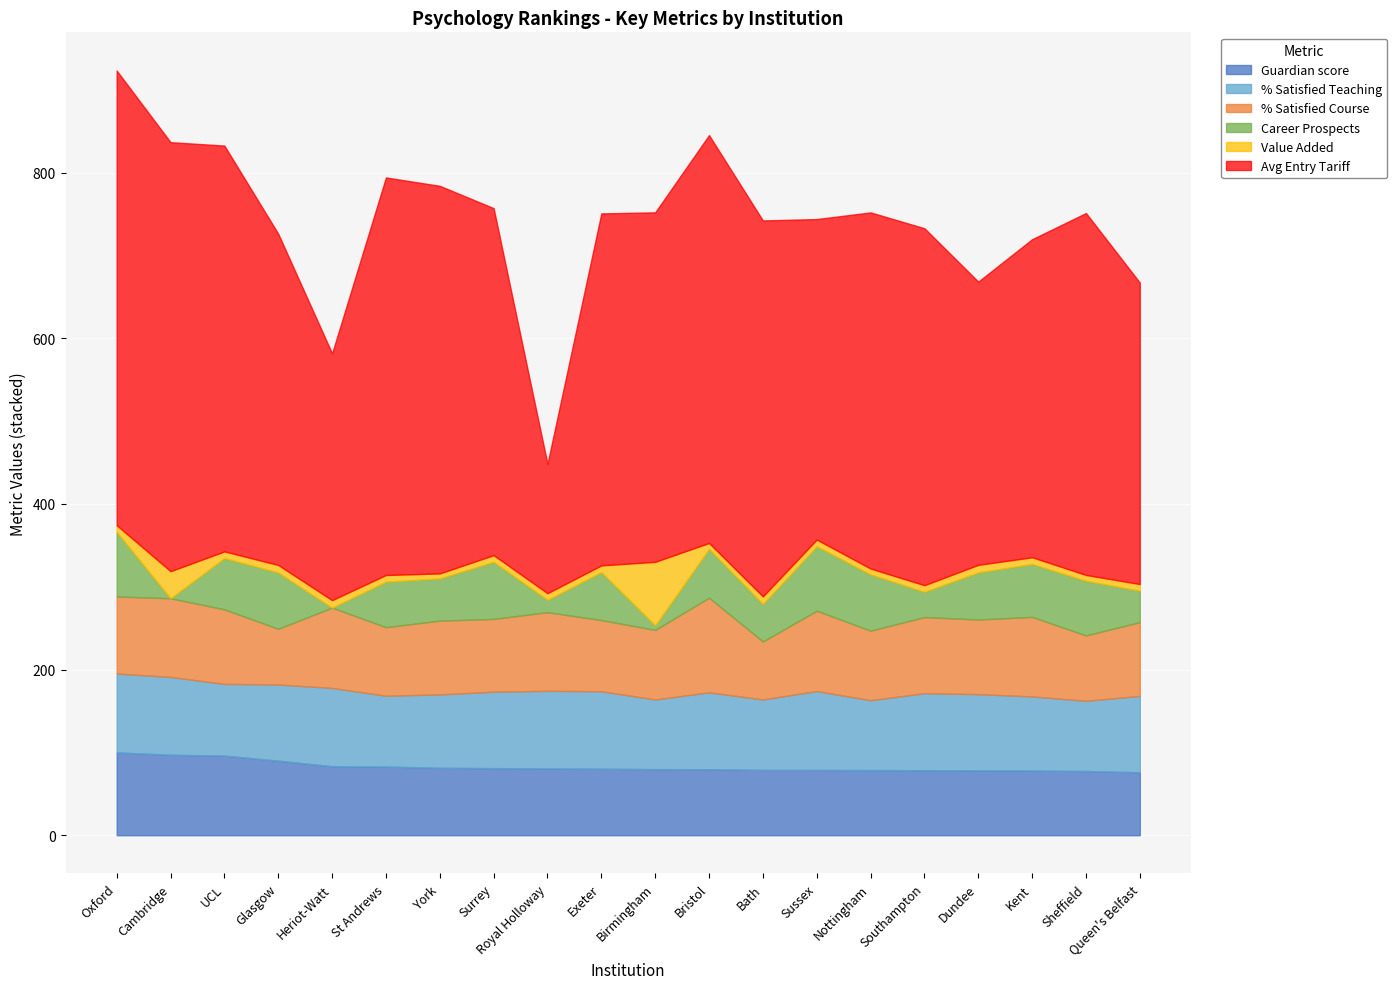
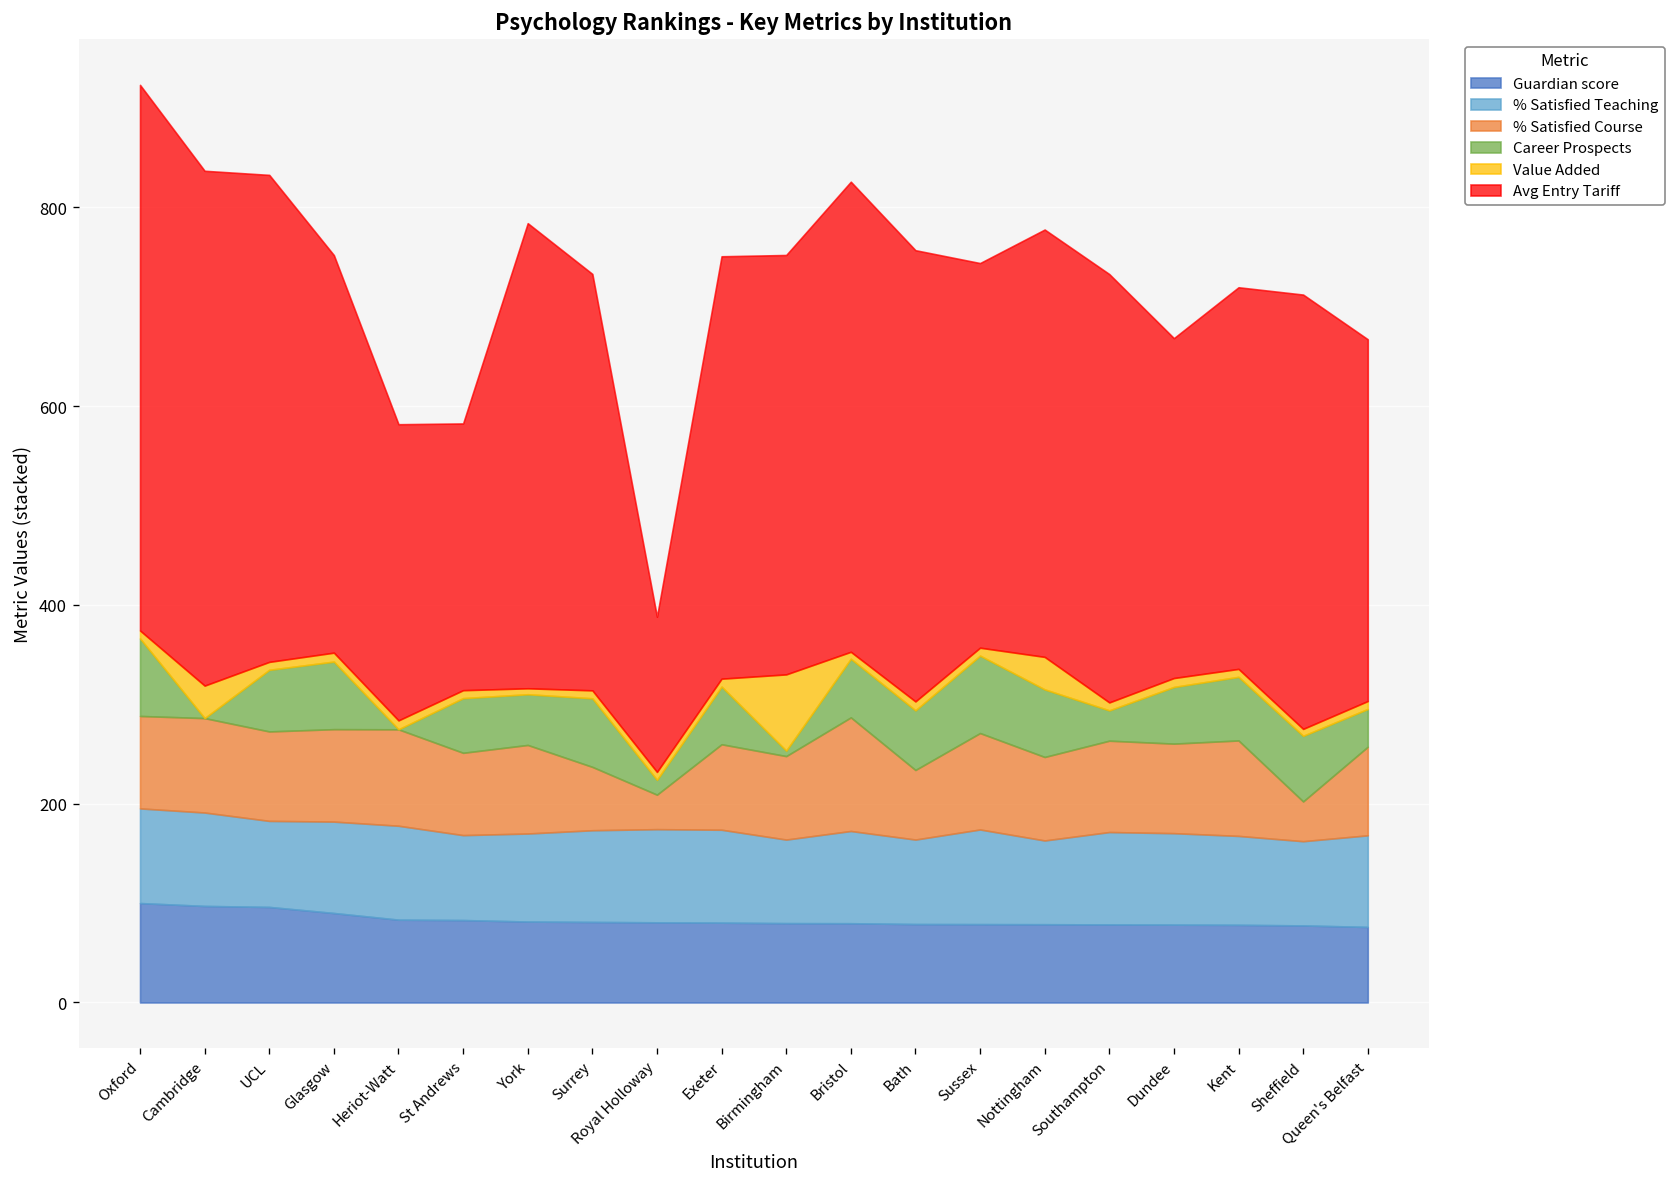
  {
    "% Satisfied Course": {
      "Oxford": 90,
      "UCL": 90,
-     "Glasgow": 70,
+     "Glasgow": 90,
      "St Andrews": 80,
      "York": 90,
-     "Surrey": 90,
-     "Royal Holloway": 90,
+     "Surrey": 60,
+     "Royal Holloway": 30,
      "Exeter": 90,
      "Birmingham": 80,
      "Bristol": 110,
      "Bath": 70,
      "Sussex": 100,
      "Nottingham": 80,
      "Southampton": 90,
      "Dundee": 90,
      "Kent": 100,
-     "Sheffield": 80,
+     "Sheffield": 40,
      "Queen's Belfast": 90
    },
    "Career Prospects": {
      "Oxford": 80,
      "UCL": 60,
      "Glasgow": 70,
      "St Andrews": 60,
      "York": 50,
      "Surrey": 70,
      "Royal Holloway": 10,
      "Exeter": 60,
      "Birmingham": 10,
      "Bristol": 60,
-     "Bath": 50,
+     "Bath": 60,
      "Sussex": 80,
      "Nottingham": 70,
      "Southampton": 30,
      "Dundee": 60,
      "Kent": 60,
      "Sheffield": 70,
      "Queen's Belfast": 40
    },
    "Value Added": {
      "Oxford": 10,
      "Cambridge": 30,
      "UCL": 10,
      "Glasgow": 10,
      "Heriot-Watt": 10,
      "St Andrews": 10,
      "York": 10,
      "Surrey": 10,
      "Royal Holloway": 10,
      "Exeter": 10,
      "Birmingham": 80,
      "Bristol": 10,
      "Bath": 10,
      "Sussex": 10,
-     "Nottingham": 10,
+     "Nottingham": 30,
      "Southampton": 10,
      "Dundee": 10,
      "Kent": 10,
      "Sheffield": 10,
      "Queen's Belfast": 10
    },
    "Avg Entry Tariff": {
      "Oxford": 550,
      "Cambridge": 520,
      "UCL": 490,
      "Glasgow": 400,
      "Heriot-Watt": 300,
-     "St Andrews": 480,
+     "St Andrews": 270,
      "York": 470,
      "Surrey": 420,
      "Royal Holloway": 160,
      "Exeter": 430,
      "Birmingham": 420,
-     "Bristol": 490,
+     "Bristol": 470,
      "Bath": 450,
      "Sussex": 390,
      "Nottingham": 430,
      "Southampton": 430,
      "Dundee": 340,
      "Kent": 380,
      "Sheffield": 440,
      "Queen's Belfast": 360
    }
  }
